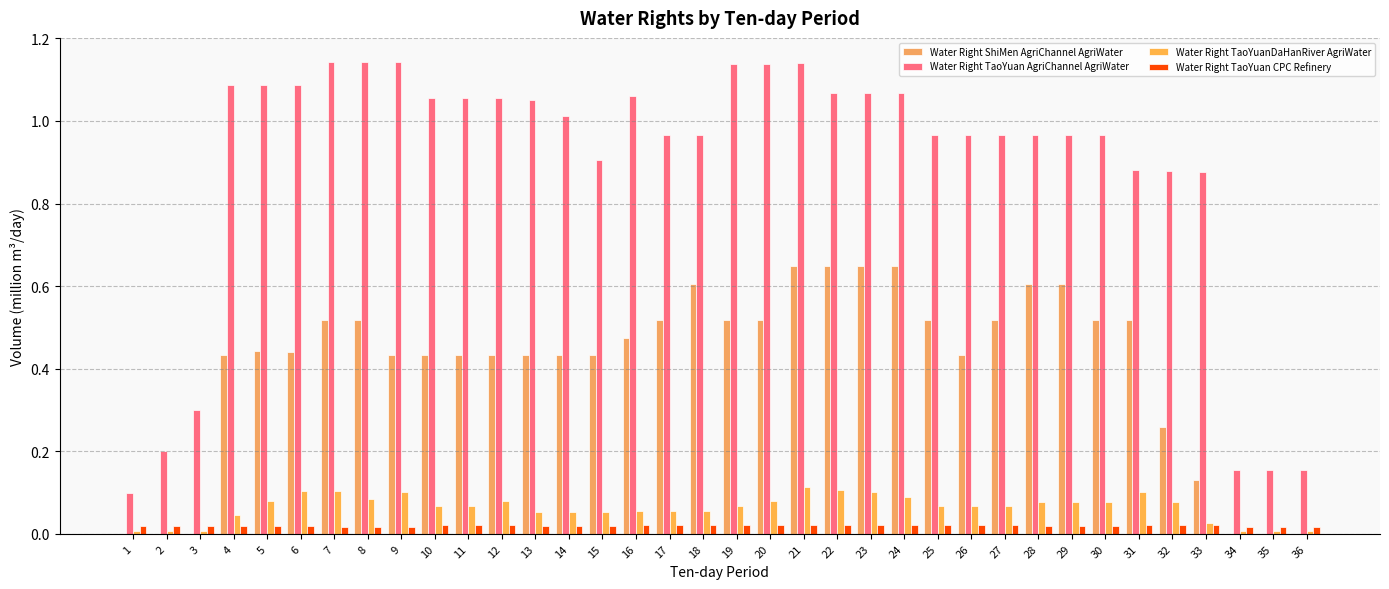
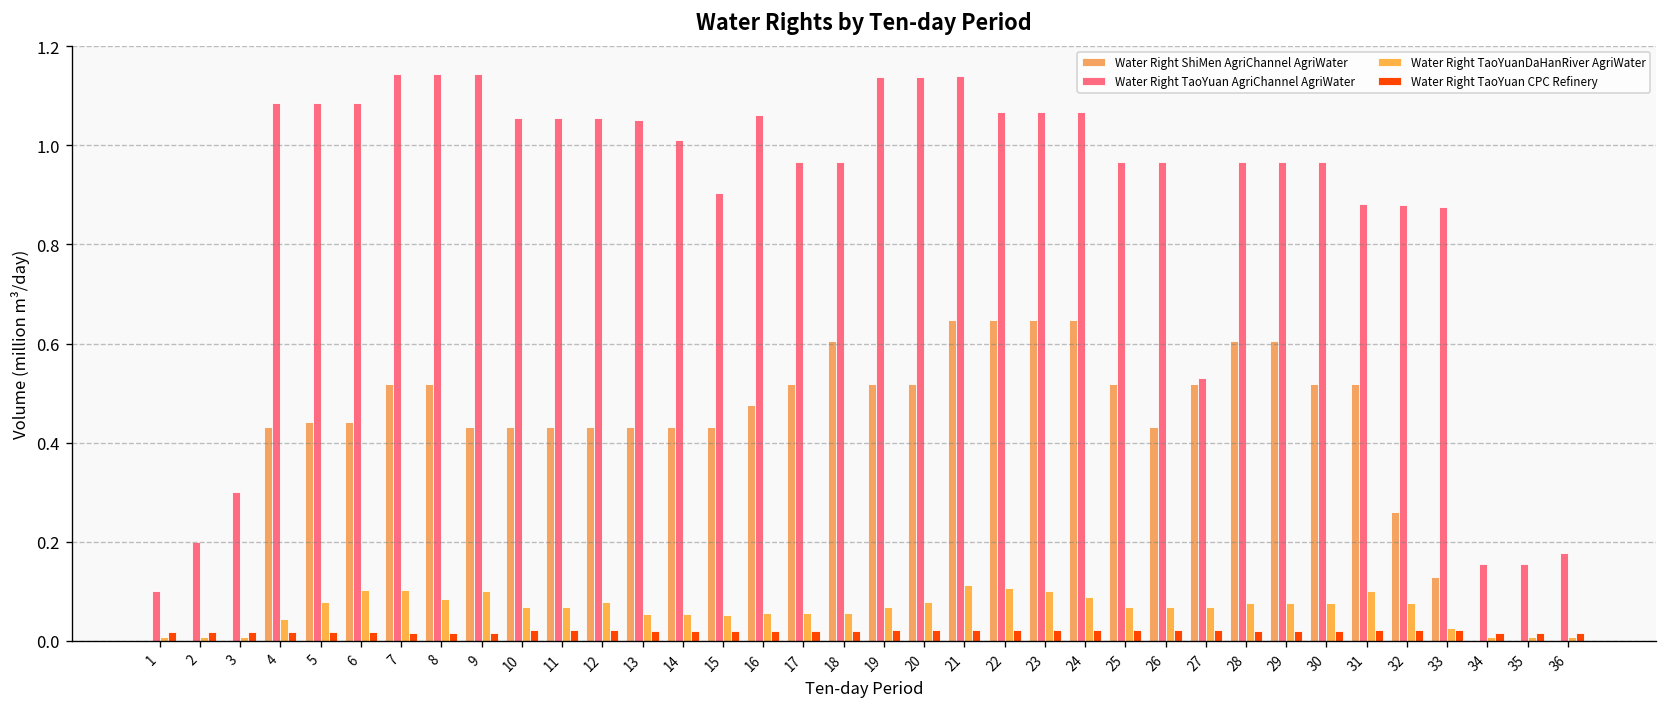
  {
    "Water Right TaoYuan AgriChannel AgriWater": {
      "1": 0.10,
      "2": 0.20,
      "3": 0.30,
      "4": 1.09,
      "5": 1.09,
      "6": 1.09,
      "7": 1.14,
      "8": 1.14,
      "9": 1.14,
      "10": 1.05,
      "11": 1.05,
      "12": 1.05,
      "13": 1.05,
      "14": 1.01,
      "15": 0.90,
      "16": 1.06,
      "17": 0.97,
      "18": 0.97,
      "19": 1.14,
      "20": 1.14,
      "21": 1.14,
      "22": 1.07,
      "23": 1.07,
      "24": 1.07,
      "25": 0.97,
      "26": 0.97,
-     "27": 0.97,
+     "27": 0.53,
      "28": 0.97,
      "29": 0.97,
      "30": 0.97,
      "31": 0.88,
      "32": 0.88,
      "33": 0.88,
      "34": 0.16,
      "35": 0.16,
-     "36": 0.16
+     "36": 0.18
    },
    "Water Right TaoYuan CPC Refinery": {
      "1": 0.02,
      "2": 0.02,
      "3": 0.02,
      "4": 0.02,
      "5": 0.02,
      "6": 0.02,
      "7": 0.02,
      "8": 0.02,
      "9": 0.02,
      "10": 0.02,
      "11": 0.02,
      "12": 0.02,
      "13": 0.02,
      "14": 0.02,
      "15": 0.02,
      "16": 0.02,
      "17": 0.02,
      "18": 0.02,
      "19": 0.02,
      "20": 0.02,
      "21": 0.02,
      "22": 0.02,
      "23": 0.02,
      "24": 0.02,
      "25": 0.02,
      "26": 0.02,
      "27": 0.02,
      "28": 0.02,
      "29": 0.02,
      "30": 0.02,
      "31": 0.02,
      "32": 0.02,
      "33": 0.02,
      "34": 0.02,
      "35": 0.02,
      "36": 0.02
    }
  }
